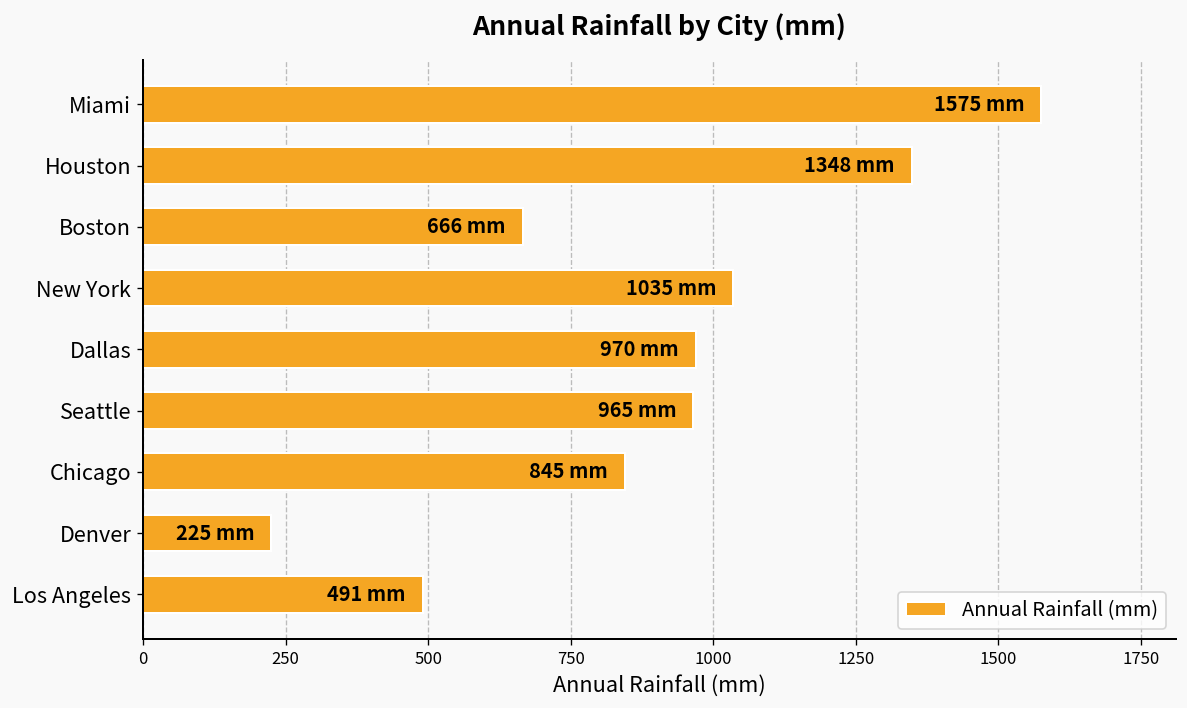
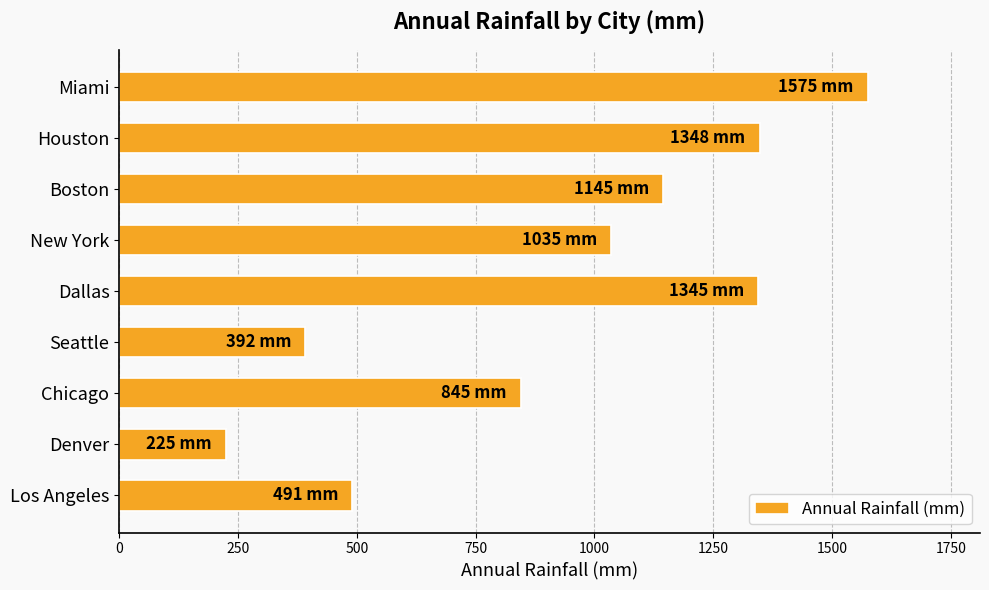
  {
    "Miami": 1575,
    "Houston": 1348,
-   "Boston": 666,
+   "Boston": 1145,
    "New York": 1035,
-   "Dallas": 970,
-   "Seattle": 965,
+   "Dallas": 1345,
+   "Seattle": 392,
    "Chicago": 845,
    "Denver": 225,
    "Los Angeles": 491
  }
